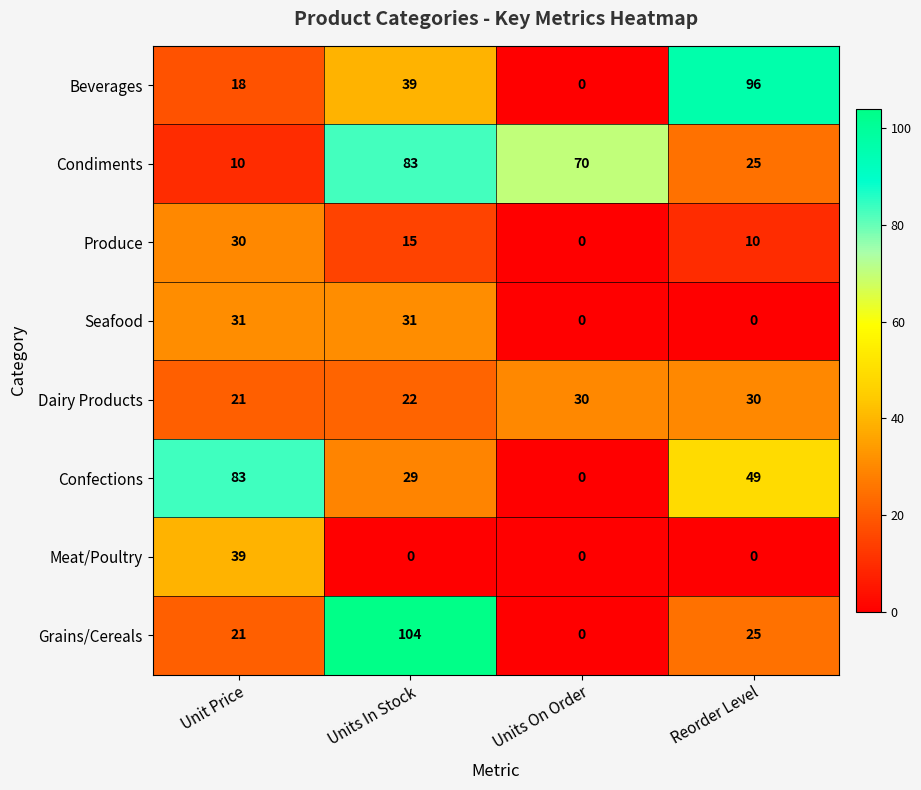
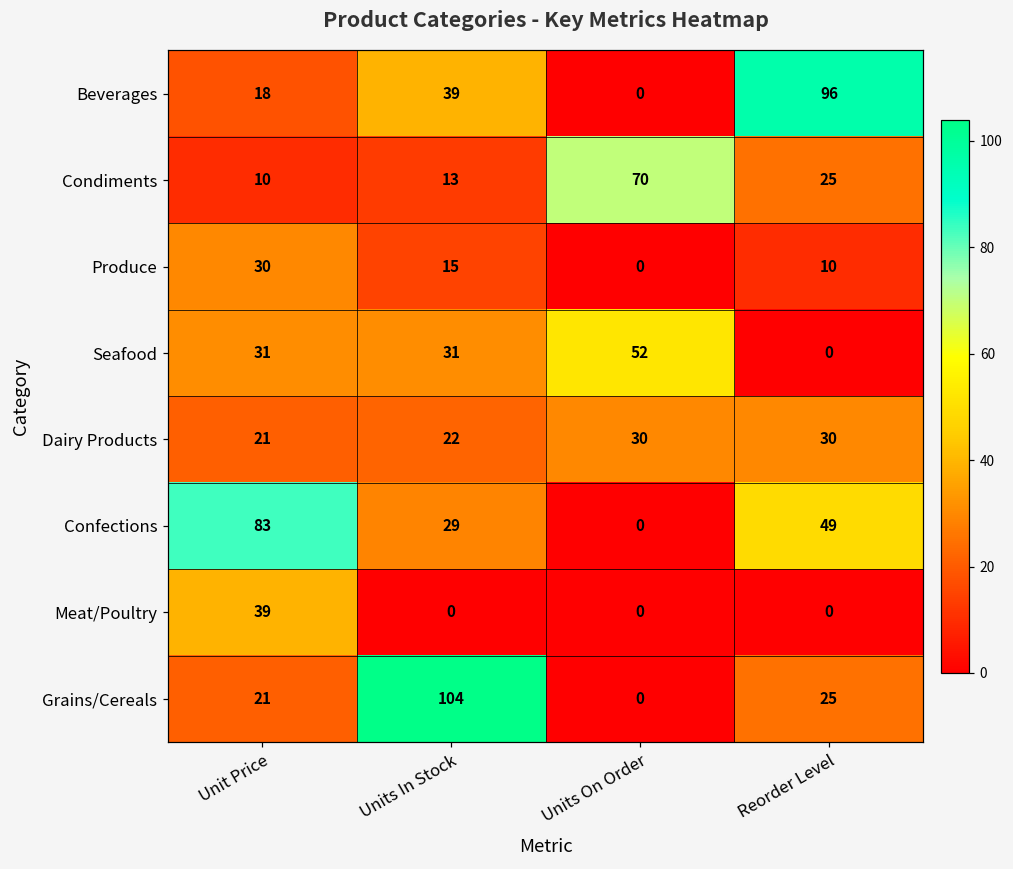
  {
    "Beverages": {
      "Unit Price": 18,
      "Units In Stock": 39,
      "Units On Order": 0,
      "Reorder Level": 96
    },
    "Condiments": {
      "Unit Price": 10,
-     "Units In Stock": 83,
+     "Units In Stock": 13,
      "Units On Order": 70,
      "Reorder Level": 25
    },
    "Produce": {
      "Unit Price": 30,
      "Units In Stock": 15,
      "Units On Order": 0,
      "Reorder Level": 10
    },
    "Seafood": {
      "Unit Price": 31,
      "Units In Stock": 31,
-     "Units On Order": 0,
+     "Units On Order": 52,
      "Reorder Level": 0
    },
    "Dairy Products": {
      "Unit Price": 21,
      "Units In Stock": 22,
      "Units On Order": 30,
      "Reorder Level": 30
    },
    "Confections": {
      "Unit Price": 83,
      "Units In Stock": 29,
      "Units On Order": 0,
      "Reorder Level": 49
    },
    "Meat/Poultry": {
      "Unit Price": 39,
      "Units In Stock": 0,
      "Units On Order": 0,
      "Reorder Level": 0
    },
    "Grains/Cereals": {
      "Unit Price": 21,
      "Units In Stock": 104,
      "Units On Order": 0,
      "Reorder Level": 25
    }
  }
